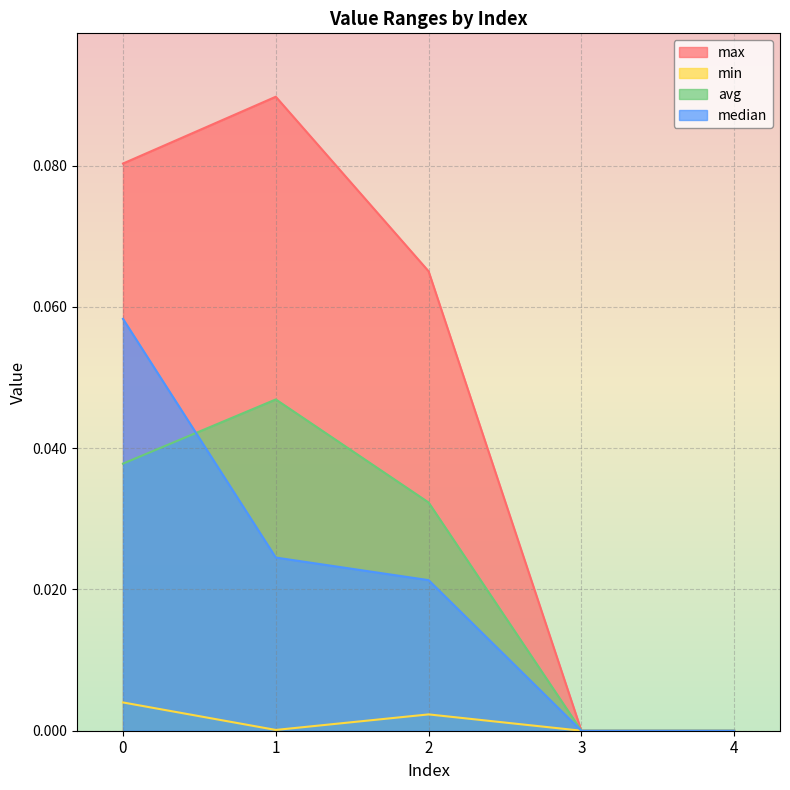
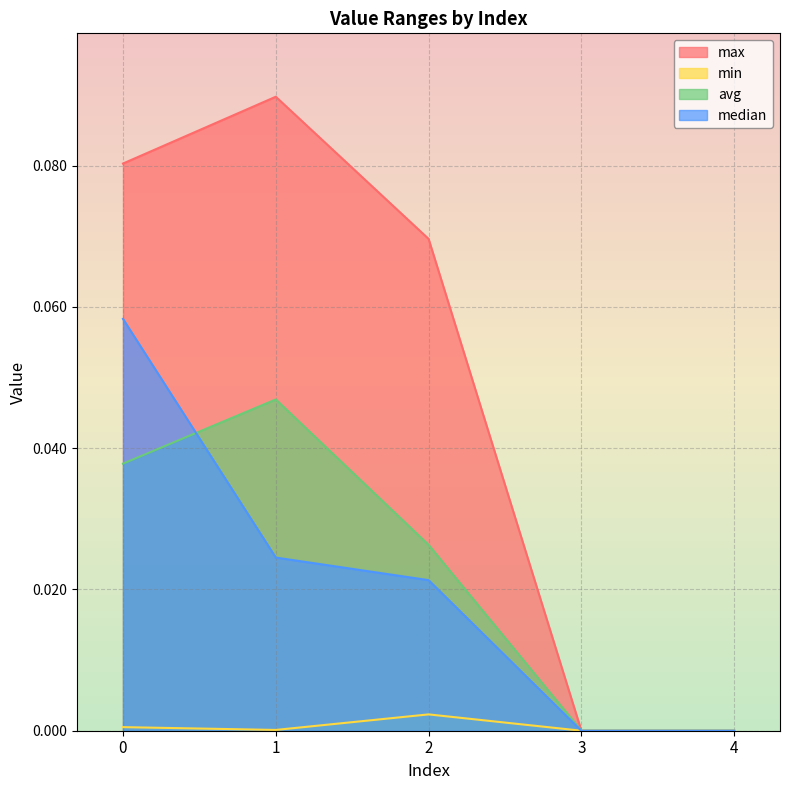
  {
    "max": {
      "0": 0.080,
      "1": 0.090,
-     "2": 0.065
+     "2": 0.070
    },
    "min": {
-     "0": 0.004,
+     "0": 0.001,
      "1": 0.000,
      "2": 0.002
    },
    "avg": {
      "0": 0.038,
      "1": 0.047,
-     "2": 0.032
+     "2": 0.026
    },
    "median": {
      "0": 0.058,
      "1": 0.025,
      "2": 0.021
    }
  }
